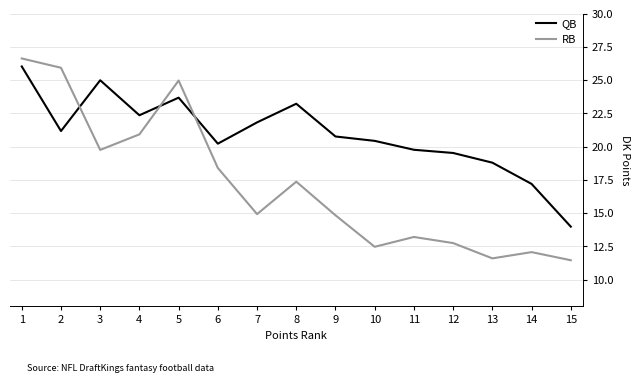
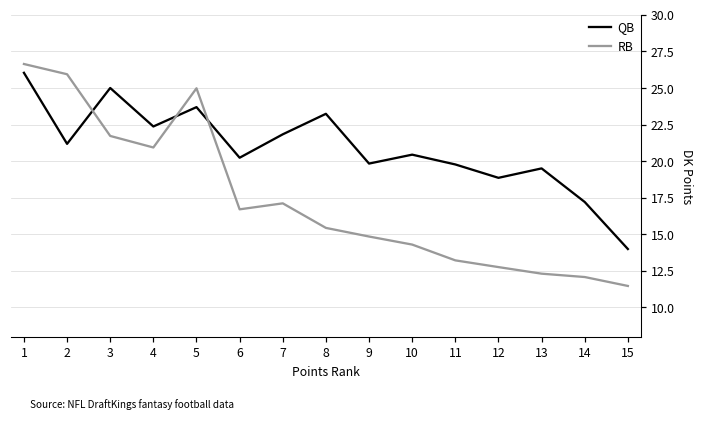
  {
    "QB": {
      "1": 26.0,
      "2": 21.2,
      "3": 25.0,
      "4": 22.4,
      "5": 23.7,
      "6": 20.2,
      "7": 21.8,
      "8": 23.2,
-     "9": 20.8,
+     "9": 19.8,
      "10": 20.4,
      "11": 19.8,
-     "12": 19.5,
-     "13": 18.8,
+     "12": 18.9,
+     "13": 19.5,
      "14": 17.2,
      "15": 14.0
    },
    "RB": {
      "1": 26.6,
      "2": 25.9,
-     "3": 19.8,
+     "3": 21.7,
      "4": 20.9,
      "5": 25.0,
-     "6": 18.4,
-     "7": 14.9,
-     "8": 17.4,
+     "6": 16.7,
+     "7": 17.1,
+     "8": 15.4,
      "9": 14.8,
-     "10": 12.5,
+     "10": 14.3,
      "11": 13.2,
      "12": 12.8,
-     "13": 11.6,
+     "13": 12.3,
      "14": 12.1,
      "15": 11.5
    }
  }
